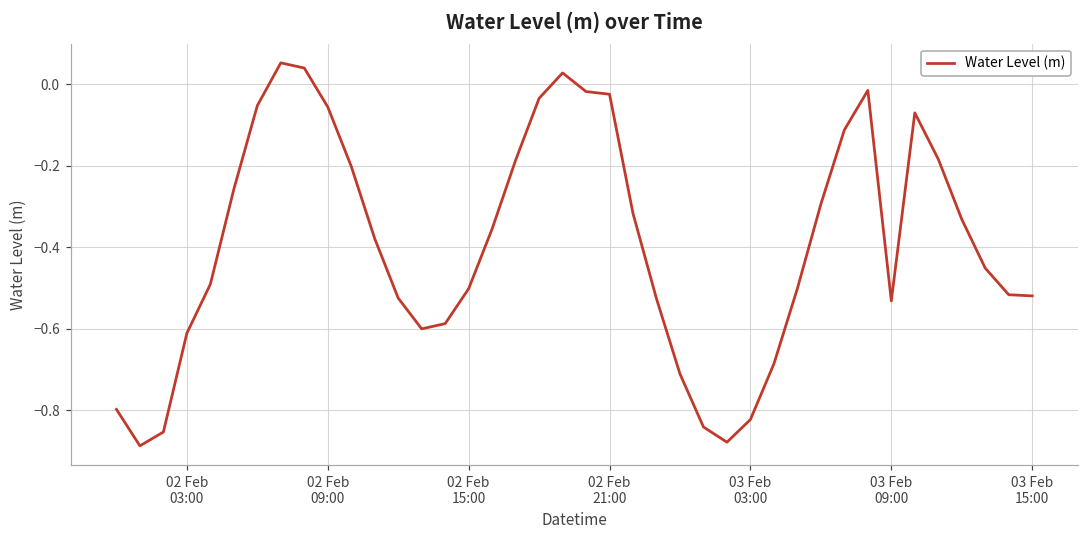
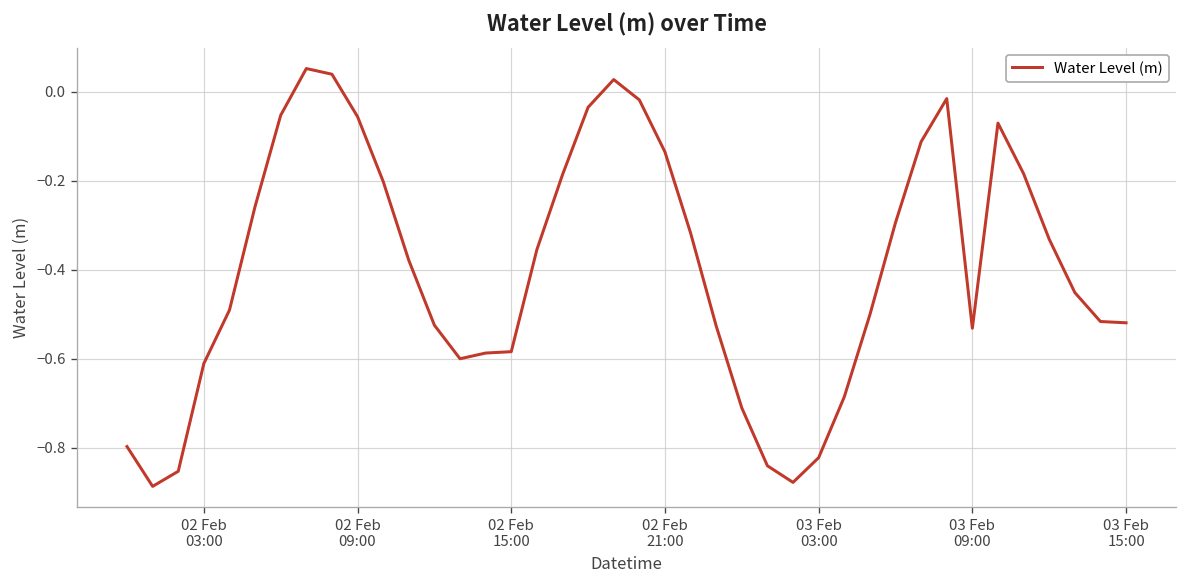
  {
    "02 Feb 03:00": -0.61,
    "02 Feb 09:00": -0.06,
-   "02 Feb 15:00": -0.50,
-   "02 Feb 21:00": -0.02,
+   "02 Feb 15:00": -0.58,
+   "02 Feb 21:00": -0.14,
    "03 Feb 03:00": -0.82,
    "03 Feb 09:00": -0.53,
    "03 Feb 15:00": -0.52
  }
